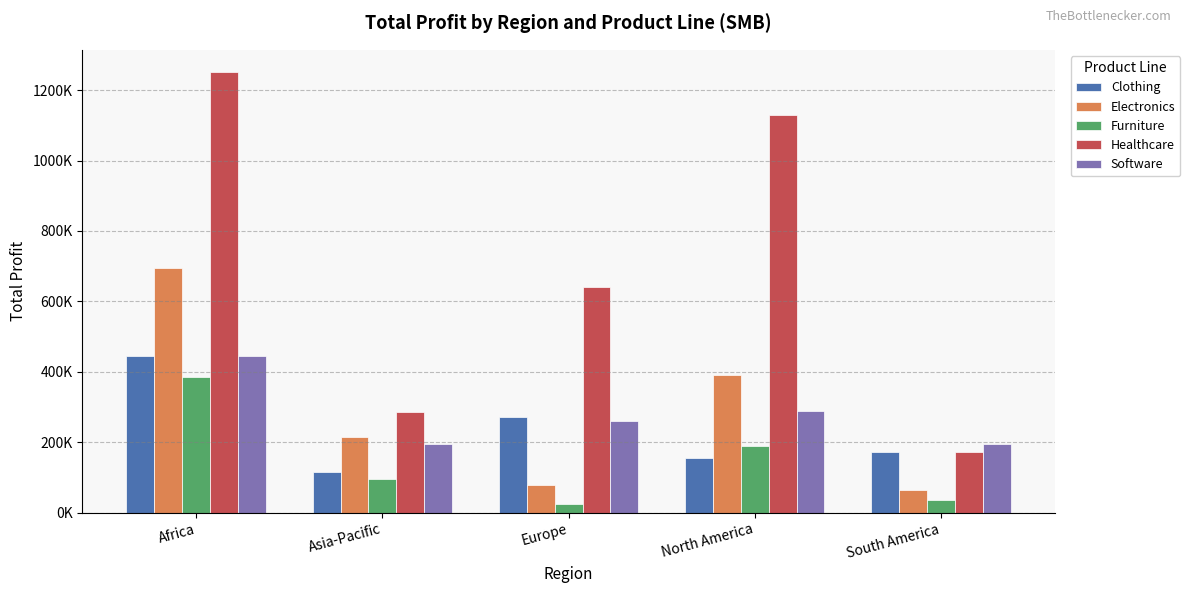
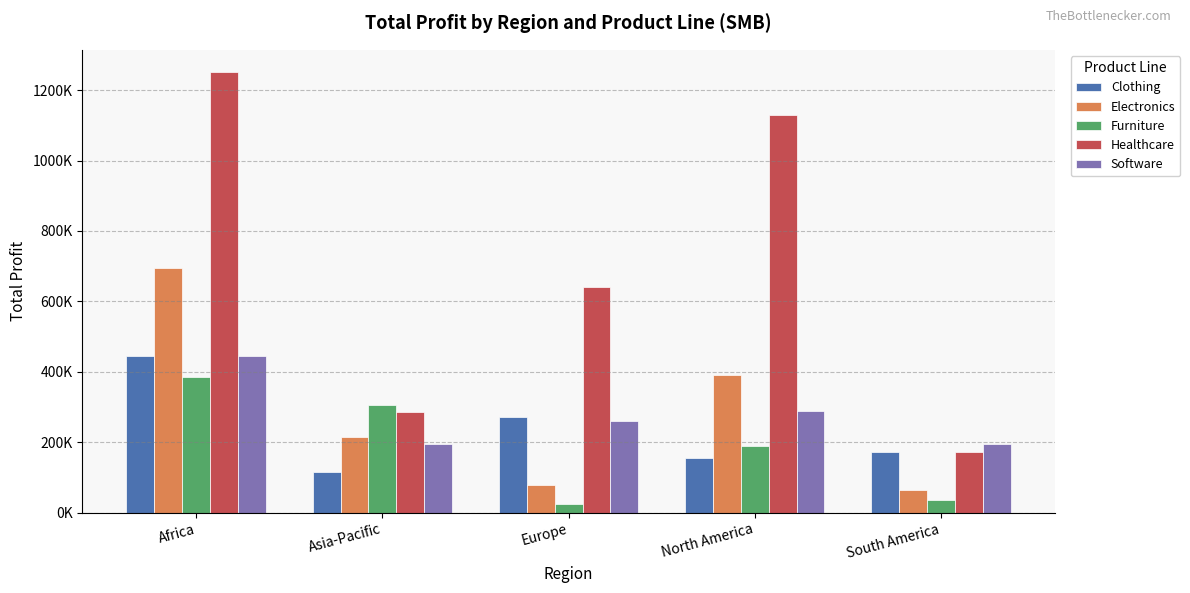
  {
    "Furniture": {
      "Africa": 380000,
-     "Asia-Pacific": 90000,
+     "Asia-Pacific": 310000,
      "Europe": 20000,
      "North America": 190000,
      "South America": 40000
    }
  }
